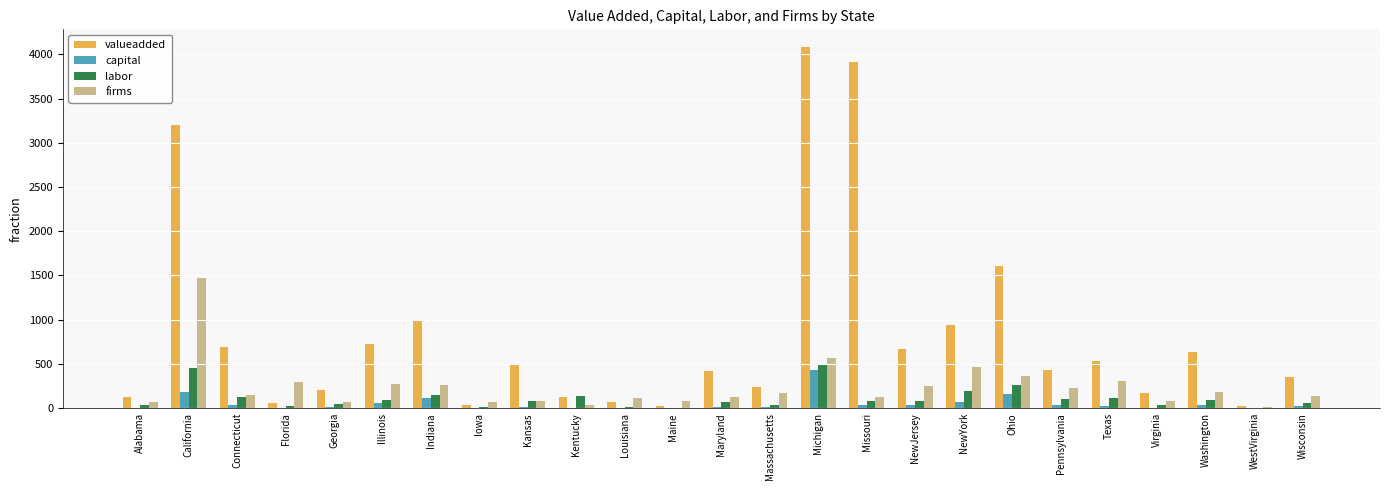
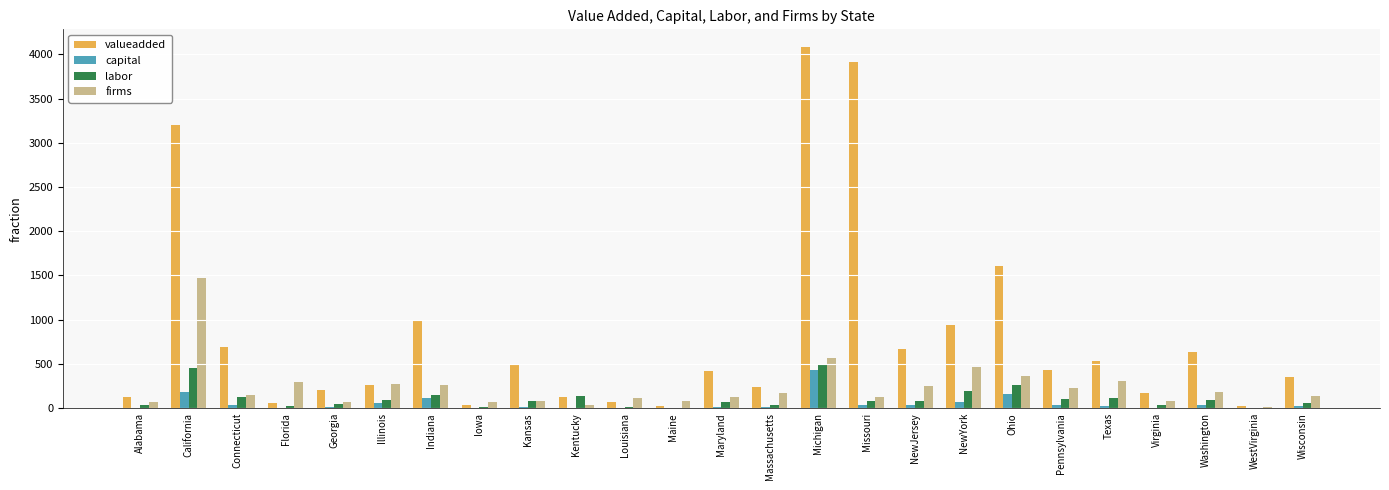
  {
    "valueadded": {
      "Alabama": 100,
      "California": 3200,
      "Connecticut": 700,
      "Florida": 100,
      "Georgia": 200,
-     "Illinois": 700,
+     "Illinois": 300,
      "Indiana": 1000,
      "Iowa": 0,
      "Kansas": 500,
      "Kentucky": 100,
      "Louisiana": 100,
      "Maine": 0,
      "Maryland": 400,
      "Massachusetts": 200,
      "Michigan": 4100,
      "Missouri": 3900,
      "NewJersey": 700,
      "NewYork": 900,
      "Ohio": 1600,
      "Pennsylvania": 400,
      "Texas": 500,
      "Virginia": 200,
      "Washington": 600,
      "Wisconsin": 300
    },
    "capital": {
      "California": 200,
      "Connecticut": 0,
      "Illinois": 100,
      "Indiana": 100,
      "Michigan": 400,
      "Missouri": 0,
      "NewJersey": 0,
      "NewYork": 100,
      "Ohio": 200,
      "Pennsylvania": 0,
      "Washington": 0
    },
    "labor": {
      "Alabama": 0,
      "California": 500,
      "Connecticut": 100,
      "Georgia": 0,
      "Illinois": 100,
      "Indiana": 100,
      "Kansas": 100,
      "Kentucky": 100,
      "Maryland": 100,
      "Massachusetts": 0,
      "Michigan": 500,
      "Missouri": 100,
      "NewJersey": 100,
      "NewYork": 200,
      "Ohio": 300,
      "Pennsylvania": 100,
      "Texas": 100,
      "Virginia": 0,
      "Washington": 100,
      "Wisconsin": 100
    },
    "firms": {
      "Alabama": 100,
      "California": 1500,
      "Connecticut": 200,
      "Florida": 300,
      "Georgia": 100,
      "Illinois": 300,
      "Indiana": 300,
      "Iowa": 100,
      "Kansas": 100,
      "Kentucky": 0,
      "Louisiana": 100,
      "Maine": 100,
      "Maryland": 100,
      "Massachusetts": 200,
      "Michigan": 600,
      "Missouri": 100,
      "NewJersey": 200,
      "NewYork": 500,
      "Ohio": 400,
      "Pennsylvania": 200,
      "Texas": 300,
      "Virginia": 100,
      "Washington": 200,
      "Wisconsin": 100
    }
  }
